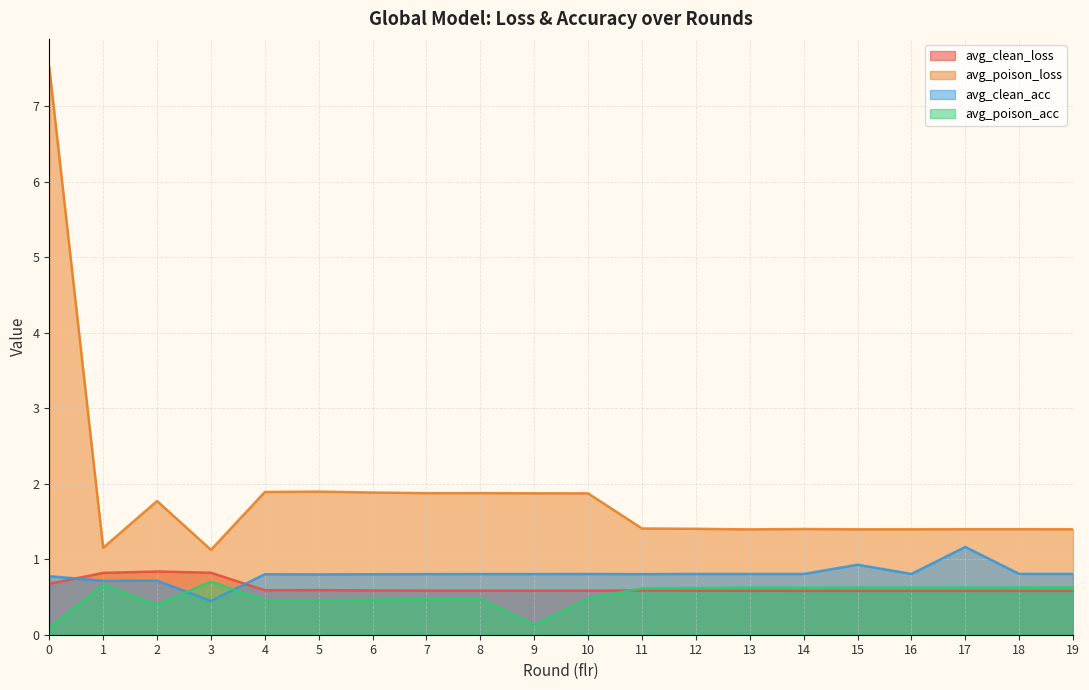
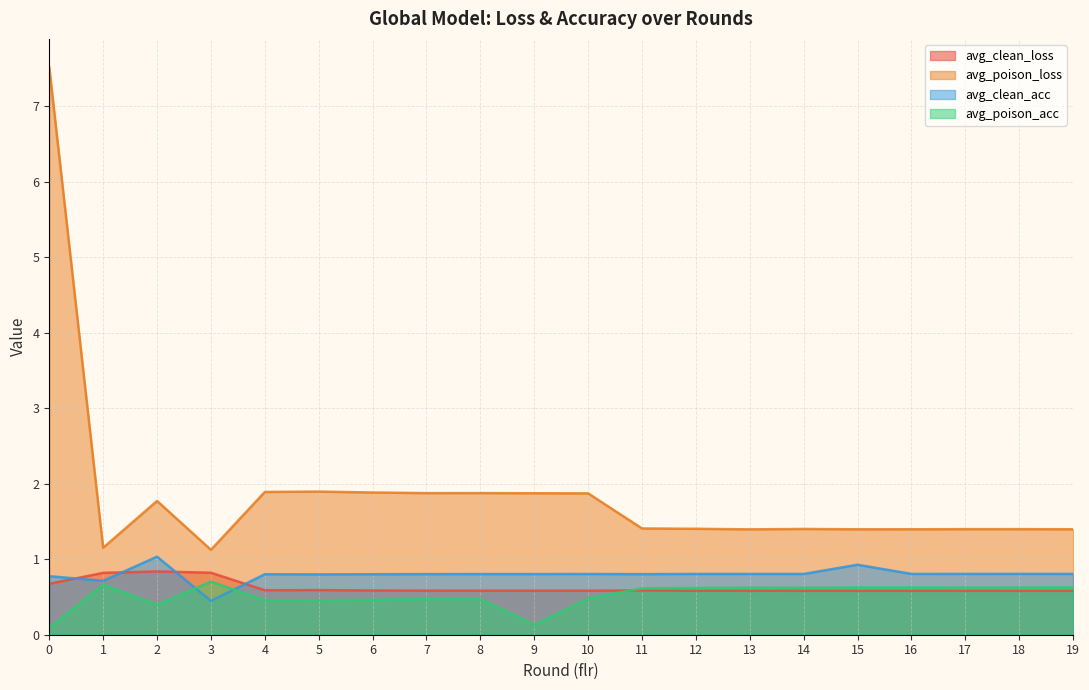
  {
    "avg_clean_acc": {
      "0": 0.8,
      "1": 0.7,
-     "2": 0.7,
+     "2": 1.0,
      "3": 0.4,
      "4": 0.8,
      "5": 0.8,
      "6": 0.8,
      "7": 0.8,
      "8": 0.8,
      "9": 0.8,
      "10": 0.8,
      "11": 0.8,
      "12": 0.8,
      "13": 0.8,
      "14": 0.8,
      "15": 0.9,
      "16": 0.8,
-     "17": 1.2,
+     "17": 0.8,
      "18": 0.8,
      "19": 0.8
    },
    "avg_poison_acc": {
      "0": 0.1,
      "1": 0.7,
      "2": 0.4,
      "3": 0.7,
      "4": 0.5,
      "5": 0.5,
      "6": 0.5,
      "7": 0.5,
      "8": 0.5,
      "9": 0.1,
      "10": 0.5,
      "12": 0.6,
      "13": 0.6,
      "14": 0.6,
      "15": 0.6,
      "16": 0.6,
      "17": 0.6,
      "18": 0.6,
      "19": 0.6
    }
  }
